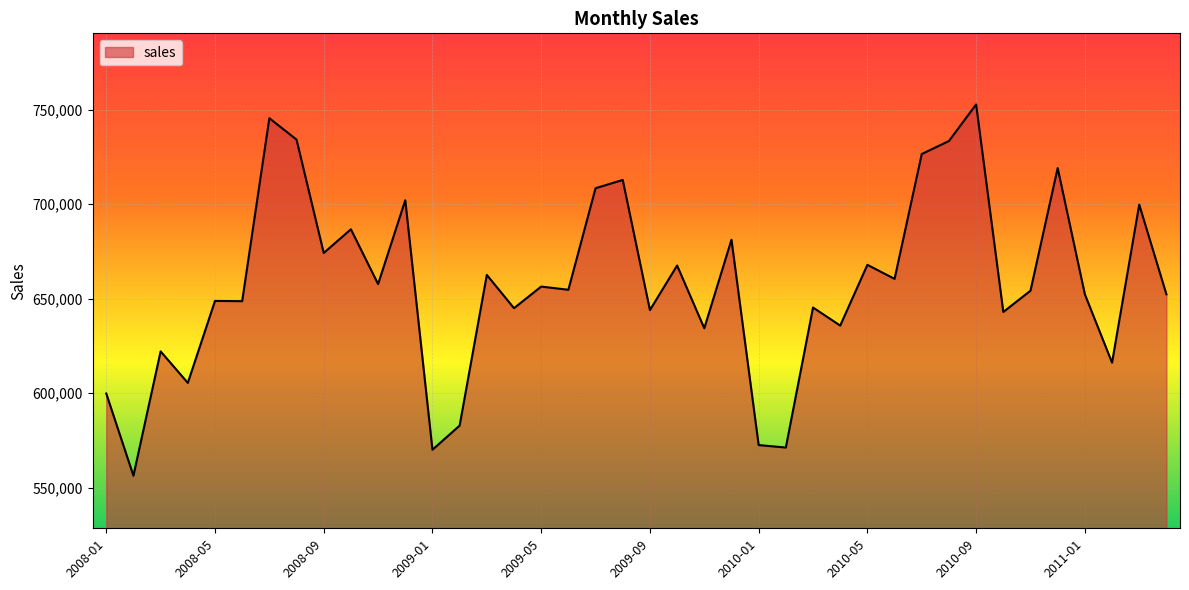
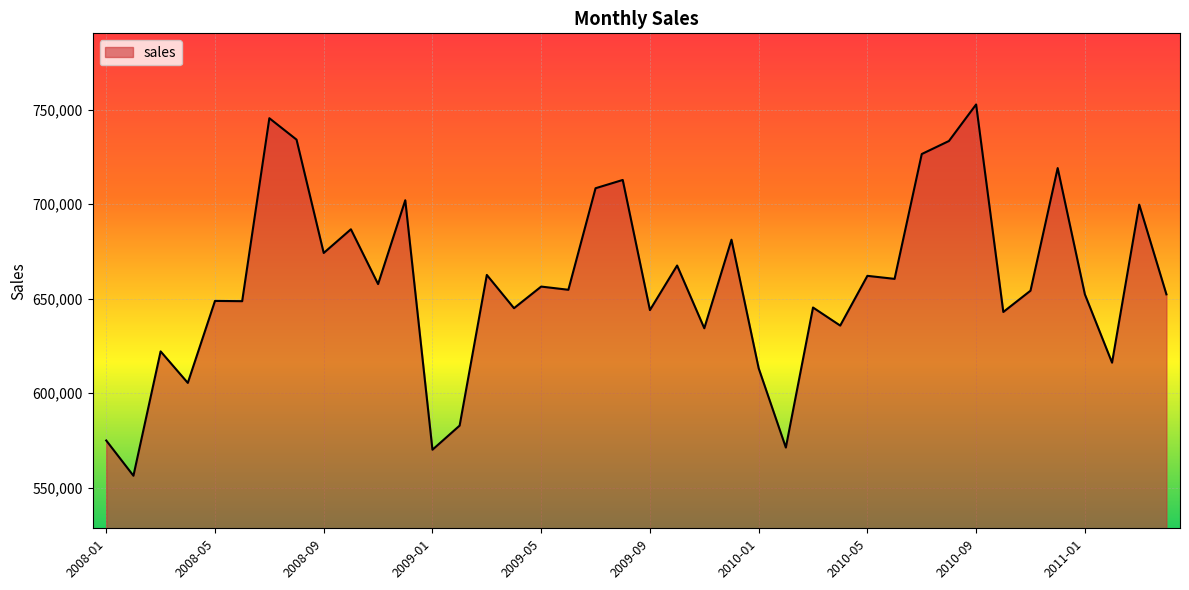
  {
-   "2008-01": "600,000",
+   "2008-01": "575,000",
    "2008-05": "649,000",
    "2008-09": "674,000",
    "2009-01": "570,000",
    "2009-05": "656,000",
    "2009-09": "644,000",
-   "2010-01": "573,000",
-   "2010-05": "668,000",
+   "2010-01": "613,000",
+   "2010-05": "662,000",
    "2010-09": "753,000",
    "2011-01": "652,000"
  }
